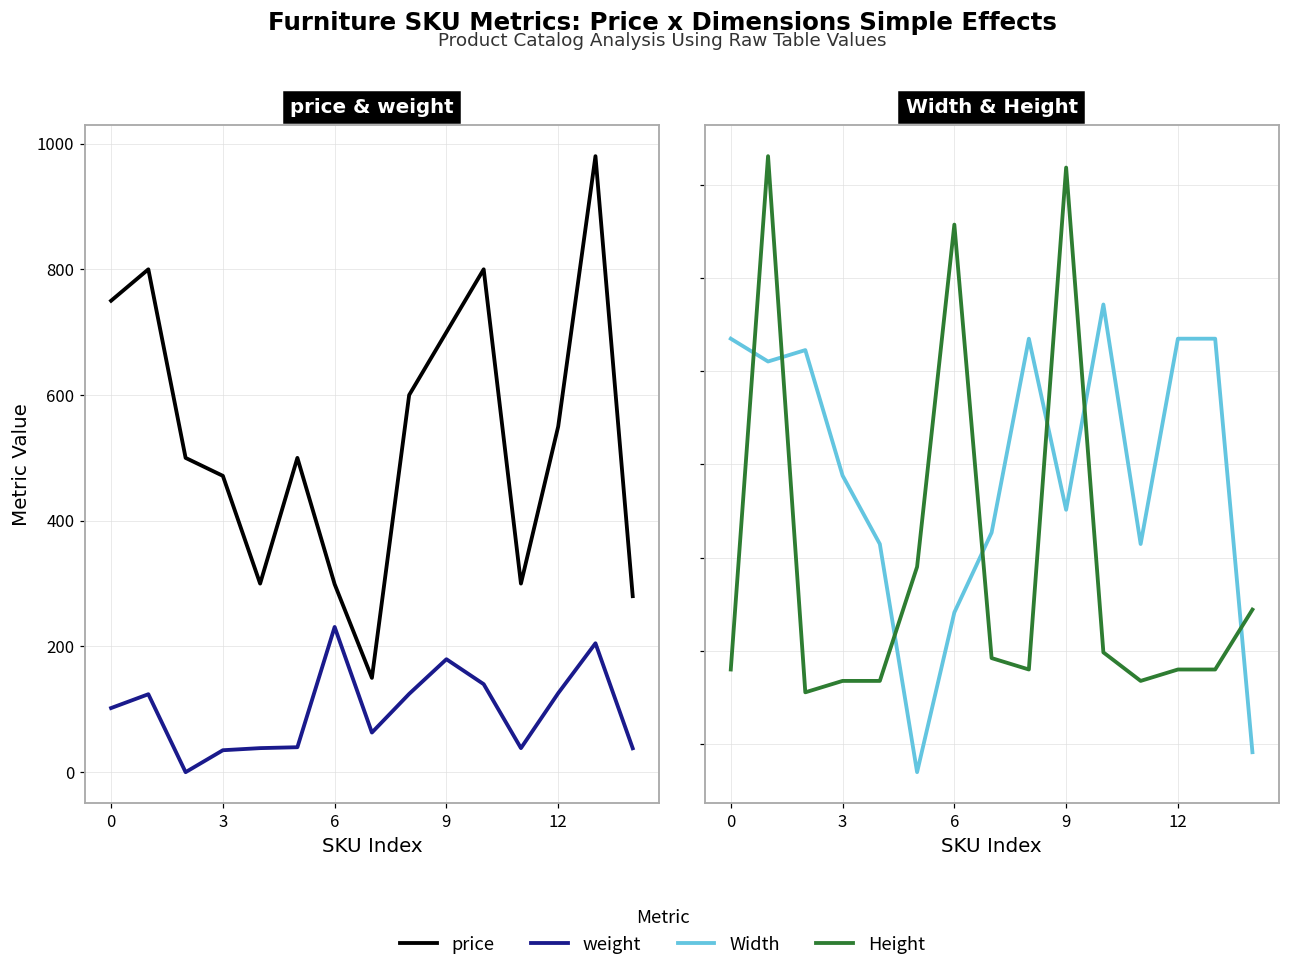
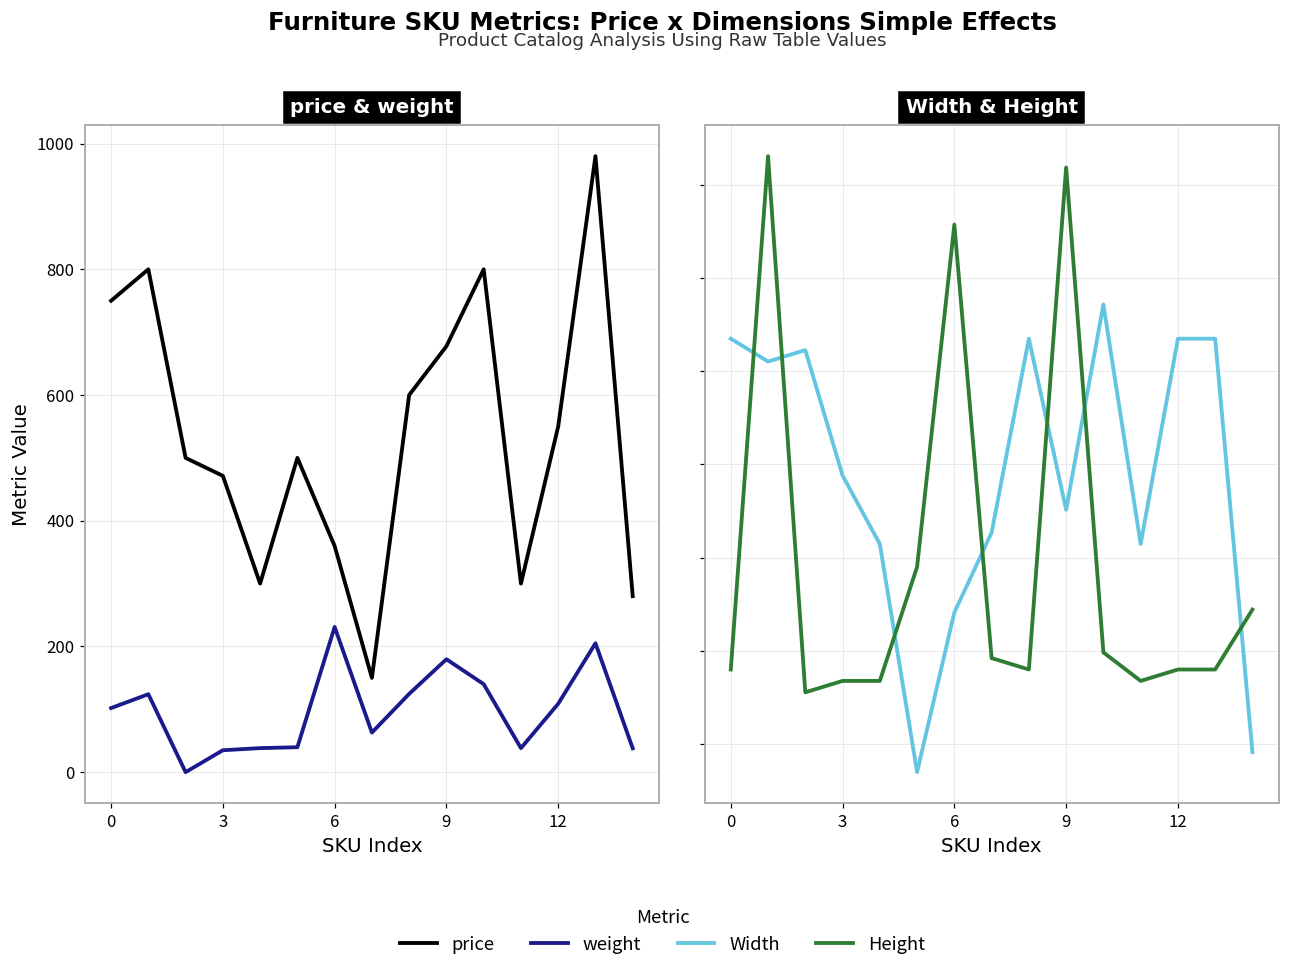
  {
    "price & weight": {
      "price": {
        "0": 750,
        "3": 470,
-       "6": 300,
-       "9": 700,
+       "6": 360,
+       "9": 680,
        "12": 550
      },
      "weight": {
        "0": 100,
        "3": 30,
        "6": 230,
        "9": 180,
-       "12": 130
+       "12": 110
      }
    }
  }
